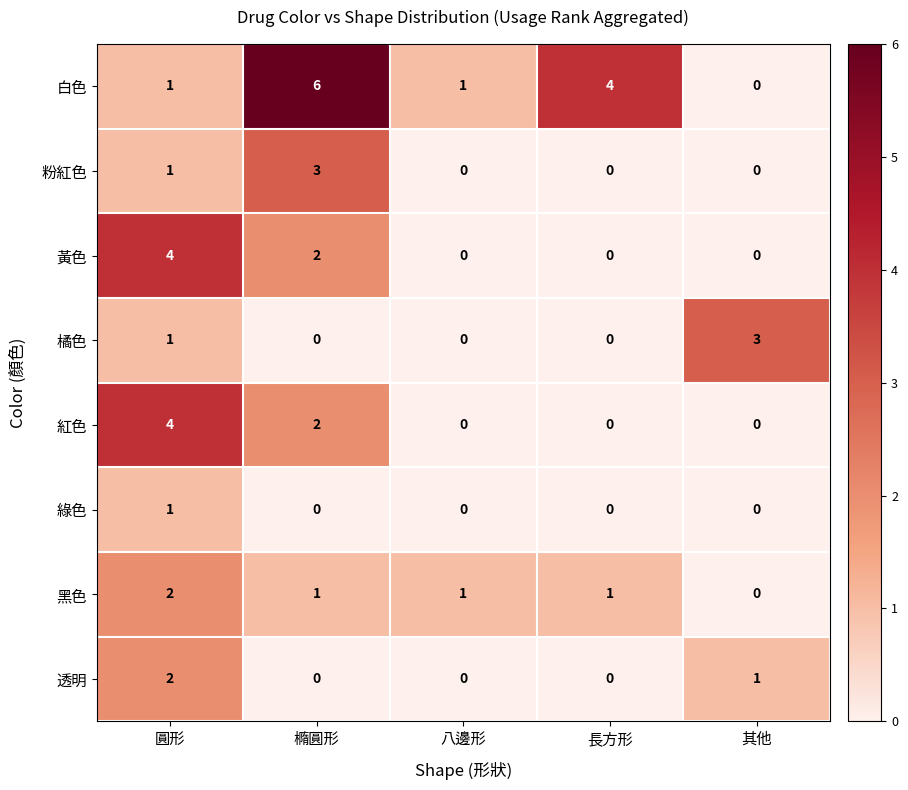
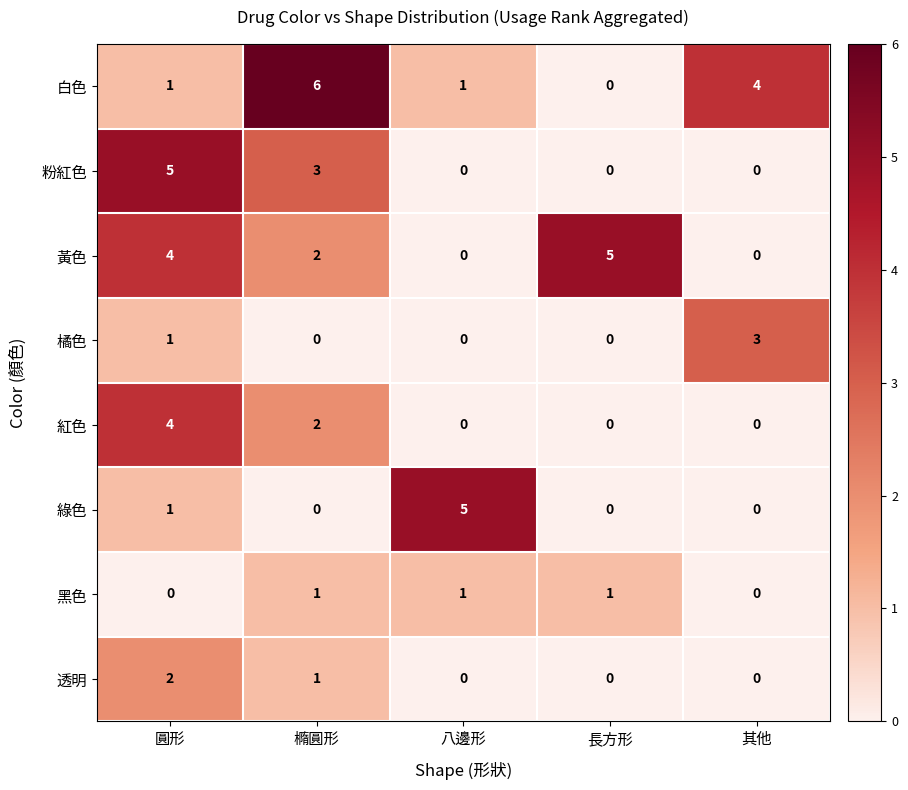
  {
    "白色": {
      "圓形": 1,
      "橢圓形": 6,
      "八邊形": 1,
-     "長方形": 4,
-     "其他": 0
+     "長方形": 0,
+     "其他": 4
    },
    "粉紅色": {
-     "圓形": 1,
+     "圓形": 5,
      "橢圓形": 3,
      "八邊形": 0,
      "長方形": 0,
      "其他": 0
    },
    "黃色": {
      "圓形": 4,
      "橢圓形": 2,
      "八邊形": 0,
-     "長方形": 0,
+     "長方形": 5,
      "其他": 0
    },
    "橘色": {
      "圓形": 1,
      "橢圓形": 0,
      "八邊形": 0,
      "長方形": 0,
      "其他": 3
    },
    "紅色": {
      "圓形": 4,
      "橢圓形": 2,
      "八邊形": 0,
      "長方形": 0,
      "其他": 0
    },
    "綠色": {
      "圓形": 1,
      "橢圓形": 0,
-     "八邊形": 0,
+     "八邊形": 5,
      "長方形": 0,
      "其他": 0
    },
    "黑色": {
-     "圓形": 2,
+     "圓形": 0,
      "橢圓形": 1,
      "八邊形": 1,
      "長方形": 1,
      "其他": 0
    },
    "透明": {
      "圓形": 2,
-     "橢圓形": 0,
+     "橢圓形": 1,
      "八邊形": 0,
      "長方形": 0,
-     "其他": 1
+     "其他": 0
    }
  }
